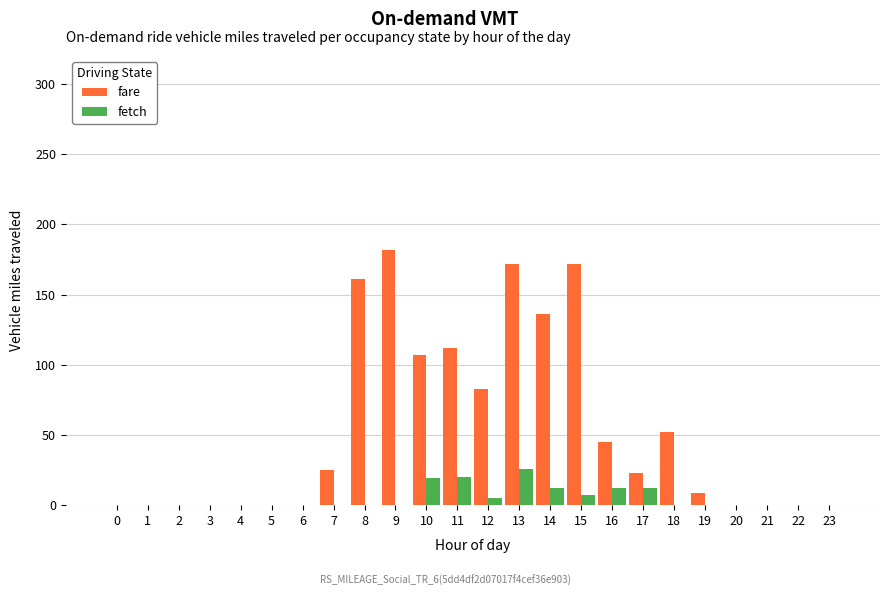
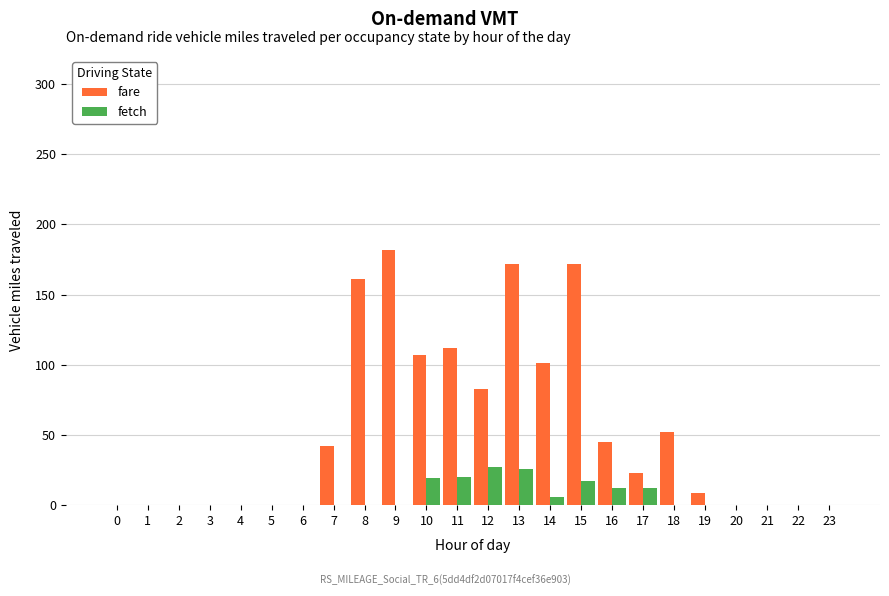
  {
    "fare": {
      "0": 0,
      "1": 0,
      "2": 0,
      "3": 0,
      "4": 0,
      "5": 0,
      "6": 0,
-     "7": 25,
+     "7": 42,
      "8": 161,
      "9": 182,
      "10": 107,
      "11": 112,
      "12": 83,
      "13": 172,
-     "14": 136,
+     "14": 101,
      "15": 172,
      "16": 45,
      "17": 23,
      "18": 52,
      "19": 9,
      "20": 0,
      "21": 0,
      "22": 0,
      "23": 0
    },
    "fetch": {
      "0": 0,
      "1": 0,
      "2": 0,
      "3": 0,
      "4": 0,
      "5": 0,
      "6": 0,
      "7": 0,
      "8": 0,
      "9": 0,
      "10": 19,
      "11": 20,
-     "12": 5,
+     "12": 27,
      "13": 26,
-     "14": 12,
-     "15": 7,
+     "14": 6,
+     "15": 17,
      "16": 12,
      "17": 12,
      "18": 0,
      "19": 0,
      "20": 0,
      "21": 0,
      "22": 0,
      "23": 0
    }
  }
